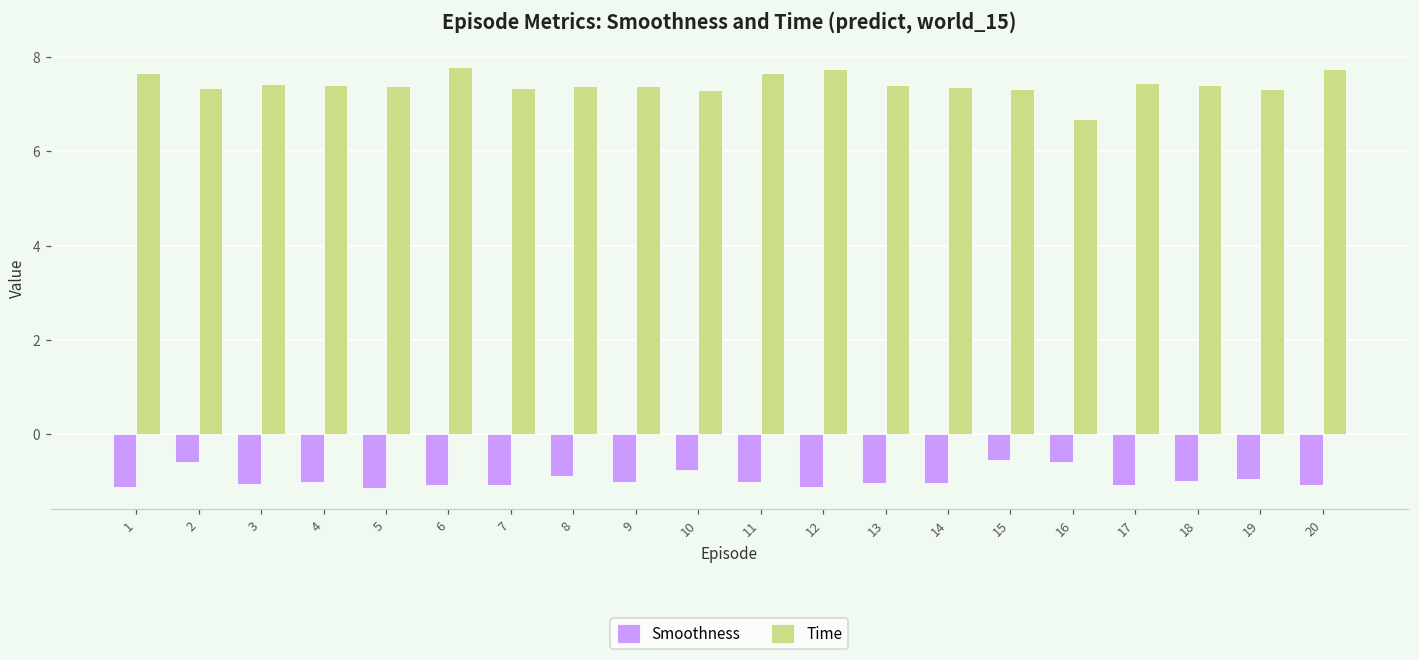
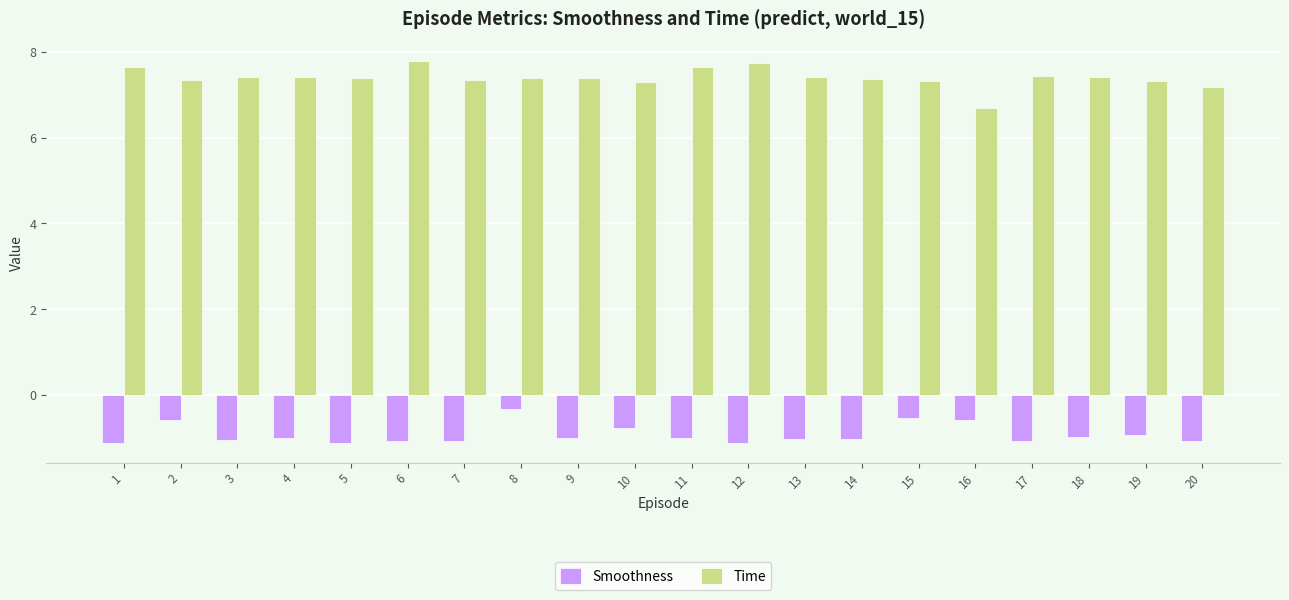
  {
    "Smoothness": {
      "1": -1.1,
      "2": -0.6,
      "3": -1.1,
      "4": -1.0,
      "5": -1.1,
      "6": -1.1,
      "7": -1.1,
-     "8": -0.9,
+     "8": -0.3,
      "9": -1.0,
      "10": -0.8,
      "11": -1.0,
      "12": -1.1,
      "13": -1.0,
      "14": -1.0,
      "15": -0.5,
      "16": -0.6,
      "17": -1.1,
      "18": -1.0,
      "19": -1.0,
      "20": -1.1
    },
    "Time": {
      "1": 7.7,
      "2": 7.4,
      "3": 7.4,
      "4": 7.4,
      "5": 7.4,
      "6": 7.8,
      "7": 7.3,
      "8": 7.4,
      "9": 7.4,
      "10": 7.3,
      "11": 7.7,
      "12": 7.7,
      "13": 7.4,
      "14": 7.4,
      "15": 7.3,
      "16": 6.7,
      "17": 7.4,
      "18": 7.4,
      "19": 7.3,
-     "20": 7.7
+     "20": 7.2
    }
  }
